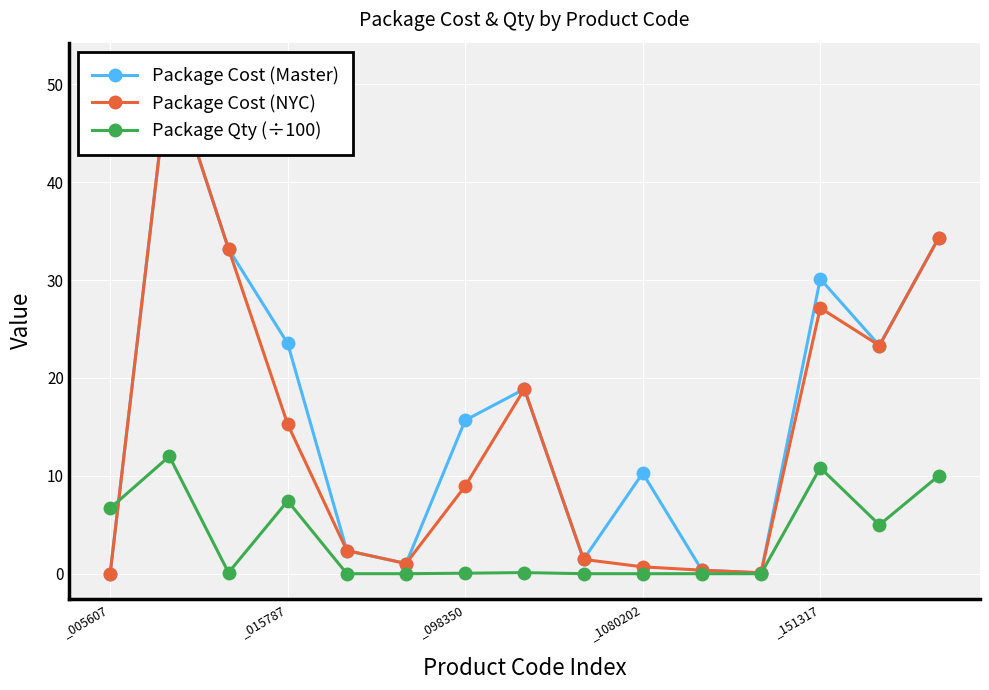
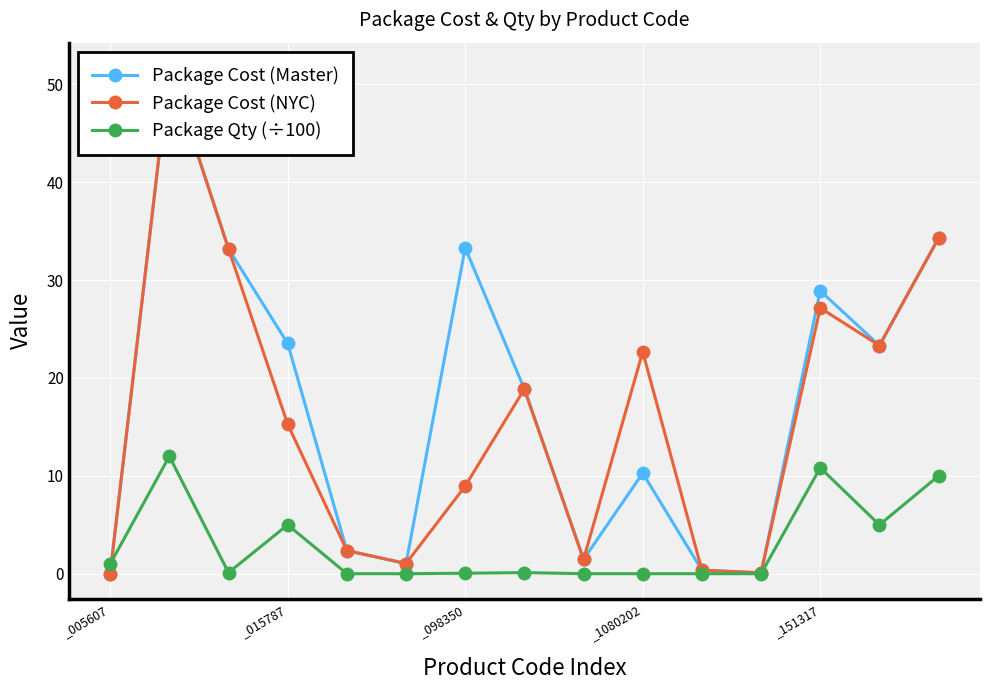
  {
    "Package Cost (Master)": {
      "_015787": 24,
-     "_098350": 16,
+     "_098350": 33,
      "_1080202": 10,
-     "_151317": 30
+     "_151317": 29
    },
    "Package Cost (NYC)": {
      "_015787": 15,
      "_098350": 9,
-     "_1080202": 1,
+     "_1080202": 23,
      "_151317": 27
    },
    "Package Qty (÷100)": {
-     "_005607": 7,
-     "_015787": 7,
+     "_005607": 1,
+     "_015787": 5,
      "_098350": 0,
      "_1080202": 0,
      "_151317": 11
    }
  }
